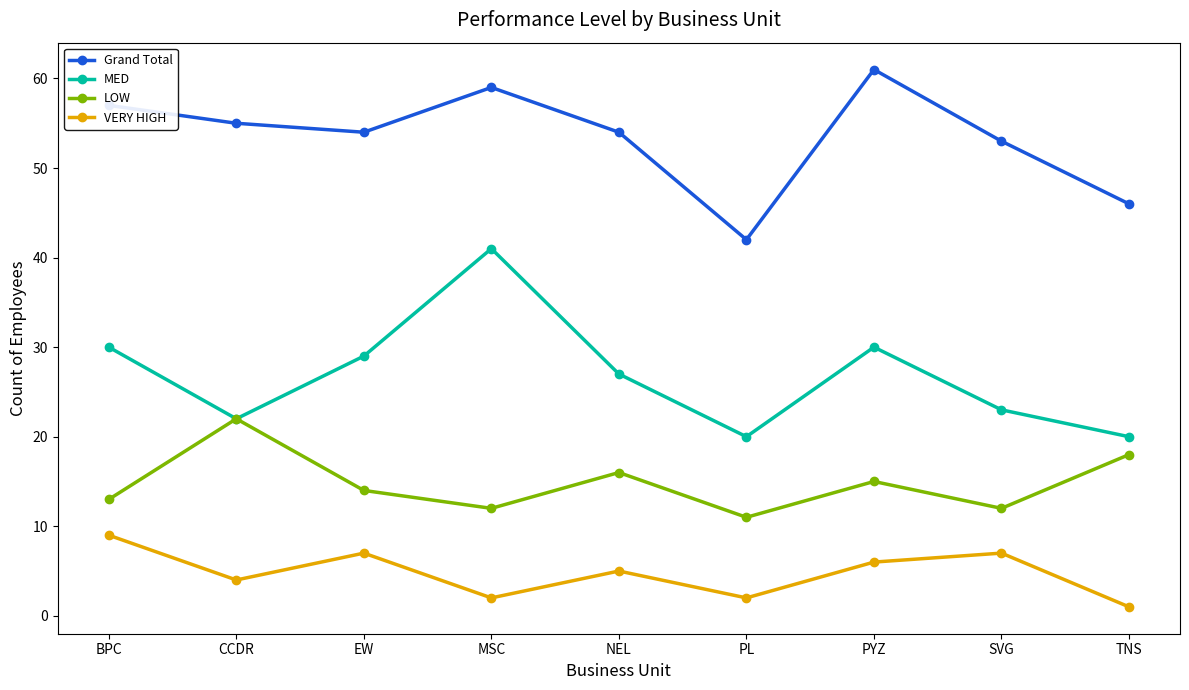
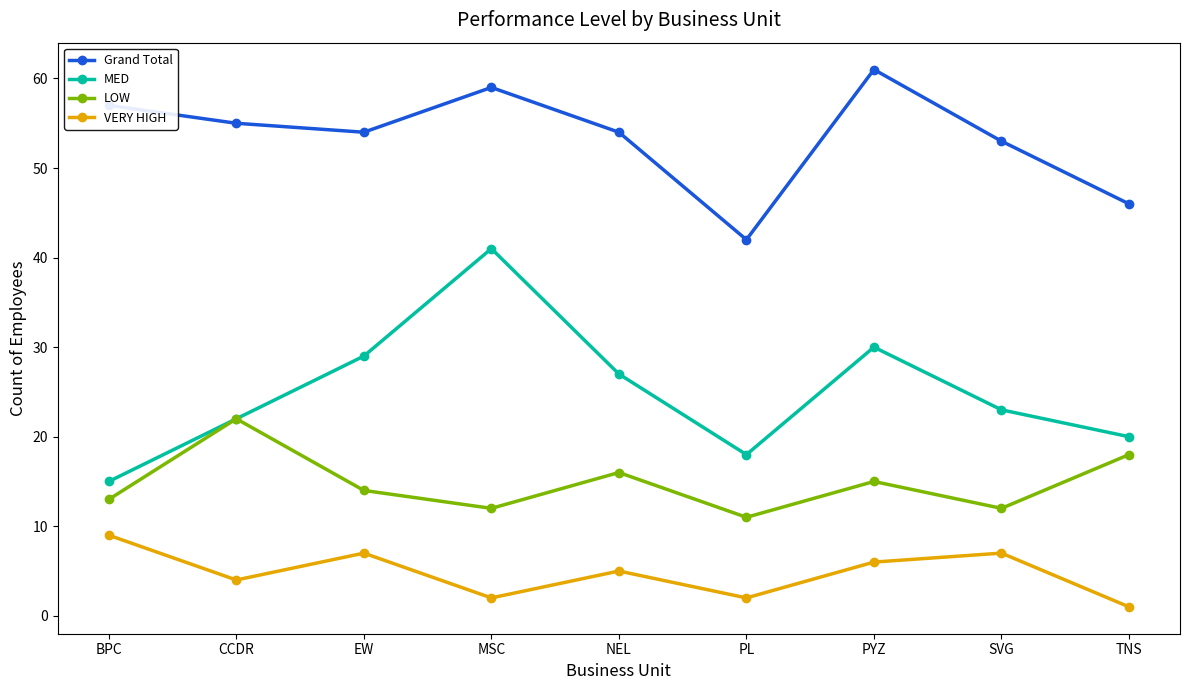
  {
    "Grand Total": {
      "CCDR": 55,
      "EW": 54,
      "MSC": 59,
      "NEL": 54,
      "PL": 42,
      "PYZ": 61,
      "SVG": 53,
      "TNS": 46
    },
    "MED": {
-     "BPC": 30,
+     "BPC": 15,
      "EW": 29,
      "MSC": 41,
      "NEL": 27,
-     "PL": 20,
+     "PL": 18,
      "PYZ": 30,
      "SVG": 23,
      "TNS": 20
    },
    "LOW": {
      "BPC": 13,
      "EW": 14,
      "MSC": 12,
      "NEL": 16,
      "PL": 11,
      "PYZ": 15,
      "SVG": 12,
      "TNS": 18
    },
    "VERY HIGH": {
      "BPC": 9,
      "CCDR": 4,
      "EW": 7,
      "MSC": 2,
      "NEL": 5,
      "PL": 2,
      "PYZ": 6,
      "SVG": 7,
      "TNS": 1
    }
  }
